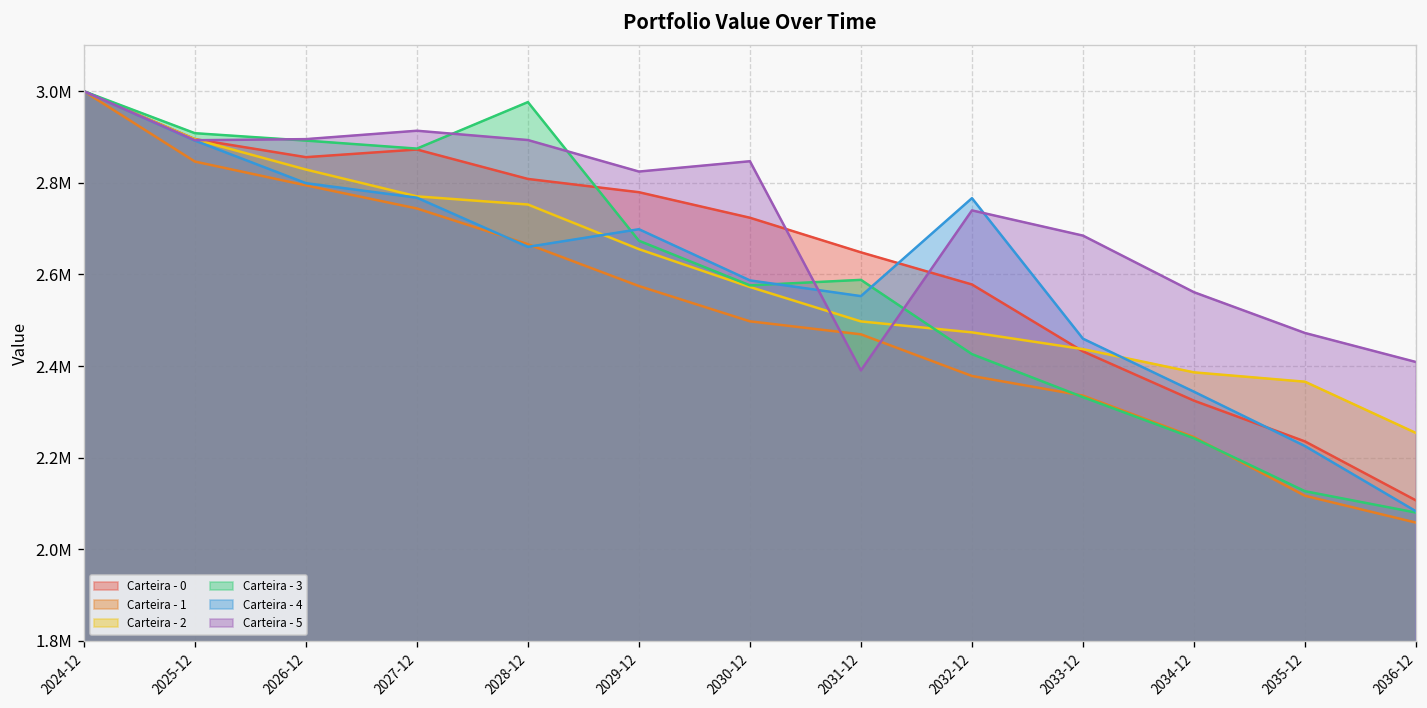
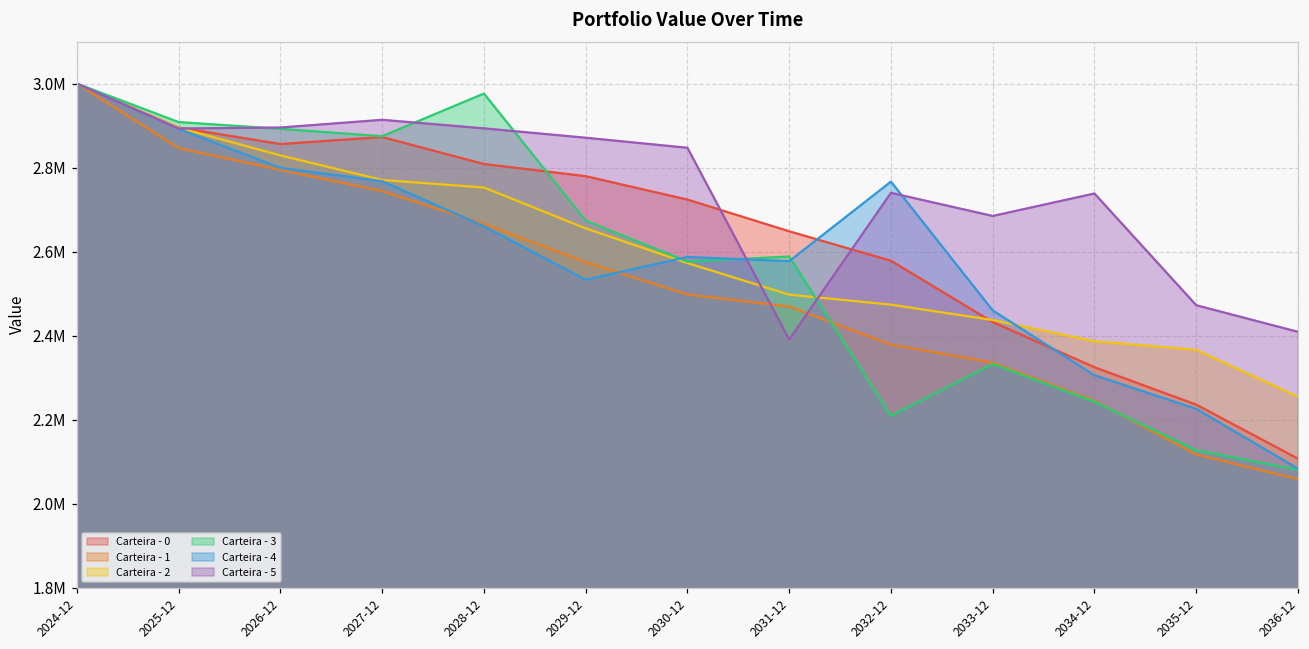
  {
    "Carteira - 3": {
      "2025-12": 2910000,
      "2028-12": 2980000,
      "2029-12": 2670000,
      "2031-12": 2590000,
-     "2032-12": 2430000,
+     "2032-12": 2210000,
      "2035-12": 2130000
    },
    "Carteira - 4": {
-     "2029-12": 2700000,
+     "2029-12": 2530000,
      "2030-12": 2590000,
-     "2031-12": 2550000,
+     "2031-12": 2580000,
      "2032-12": 2770000,
      "2033-12": 2460000,
-     "2034-12": 2340000,
+     "2034-12": 2310000,
      "2035-12": 2230000
    },
    "Carteira - 5": {
      "2027-12": 2910000,
      "2028-12": 2890000,
-     "2029-12": 2820000,
+     "2029-12": 2870000,
      "2030-12": 2850000,
      "2031-12": 2390000,
      "2032-12": 2740000,
      "2033-12": 2680000,
-     "2034-12": 2560000,
+     "2034-12": 2740000,
      "2035-12": 2470000,
      "2036-12": 2410000
    }
  }
